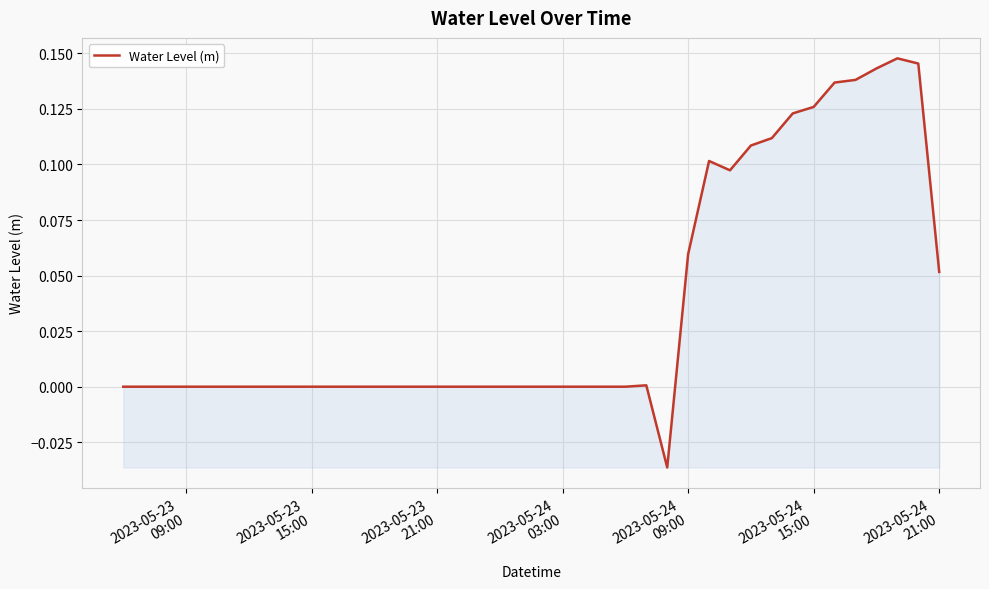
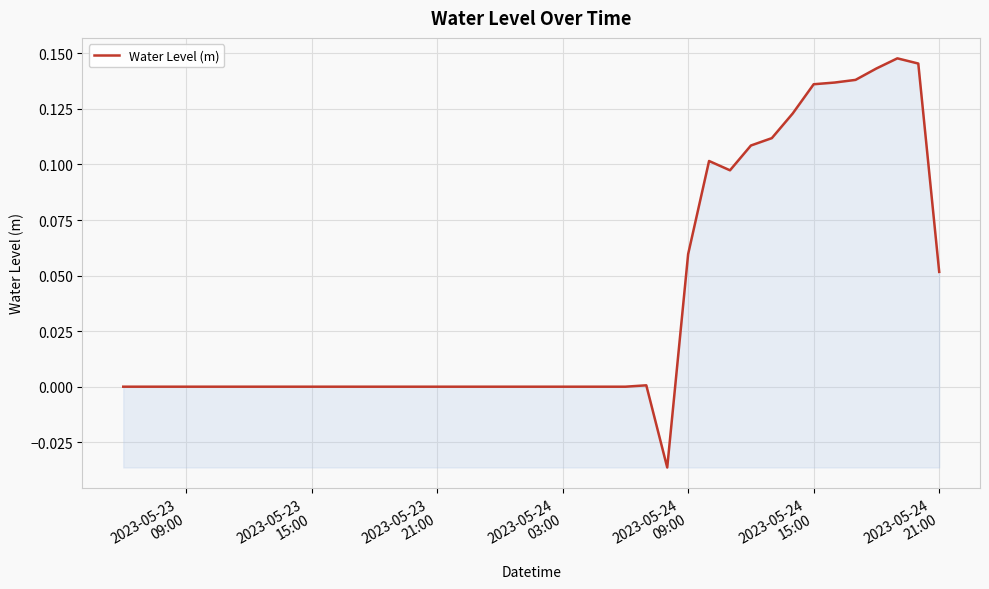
  {
    "2023-05-23 09:00": 0.000,
    "2023-05-23 15:00": 0.000,
    "2023-05-23 21:00": 0.000,
    "2023-05-24 03:00": 0.000,
    "2023-05-24 09:00": 0.060,
-   "2023-05-24 15:00": 0.126,
+   "2023-05-24 15:00": 0.136,
    "2023-05-24 21:00": 0.052
  }
